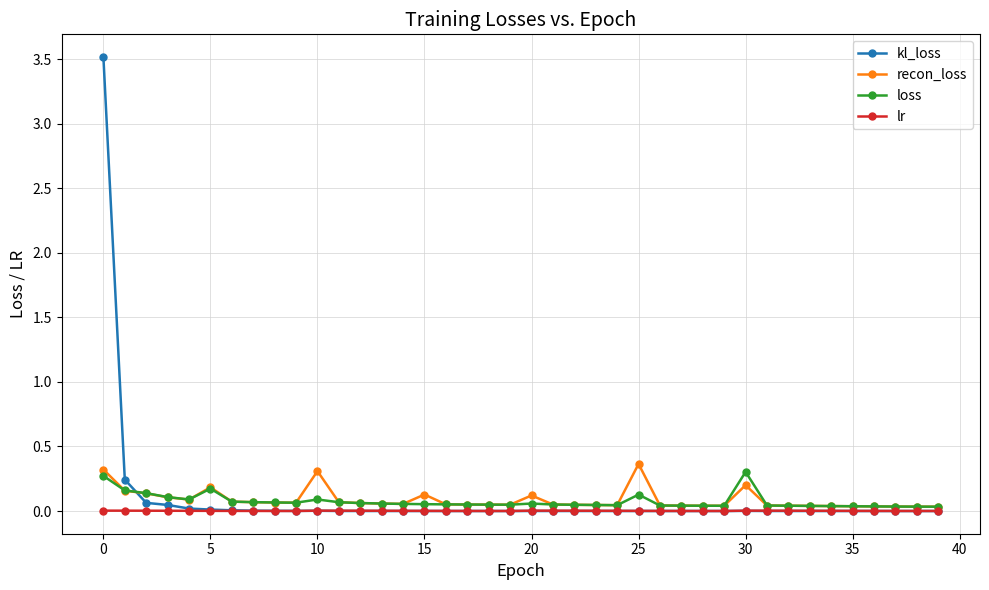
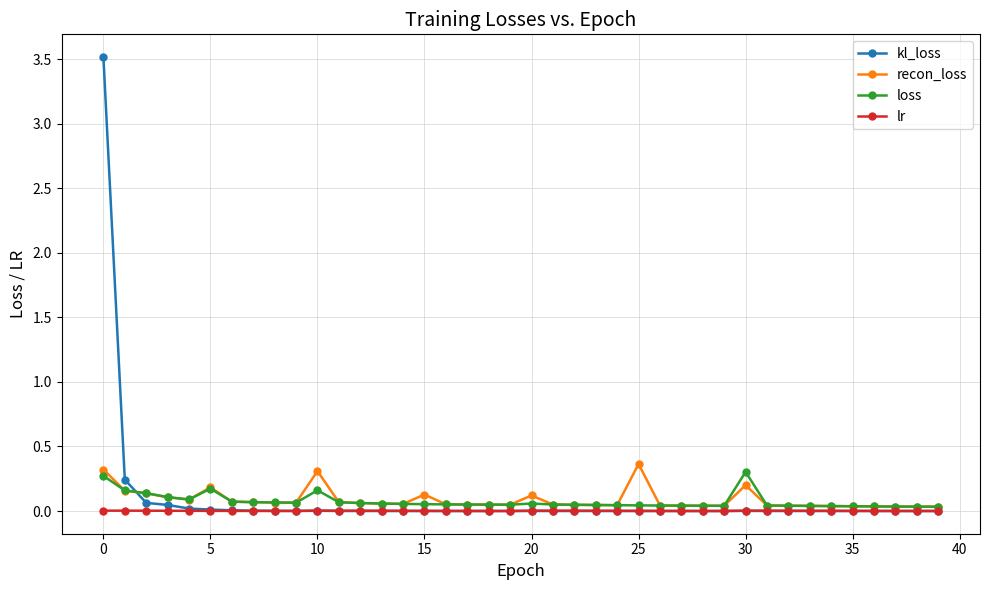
  {
    "kl_loss": {
      "0": 3.52
    },
    "recon_loss": {
      "0": 0.32,
      "10": 0.31,
      "15": 0.13,
      "20": 0.12,
      "25": 0.36,
      "30": 0.20
    },
    "loss": {
      "0": 0.27,
-     "10": 0.09,
+     "10": 0.16,
      "15": 0.05,
      "20": 0.06,
-     "25": 0.13,
+     "25": 0.04,
      "30": 0.30
    },
    "lr": {
      "0": 0.00
    }
  }
